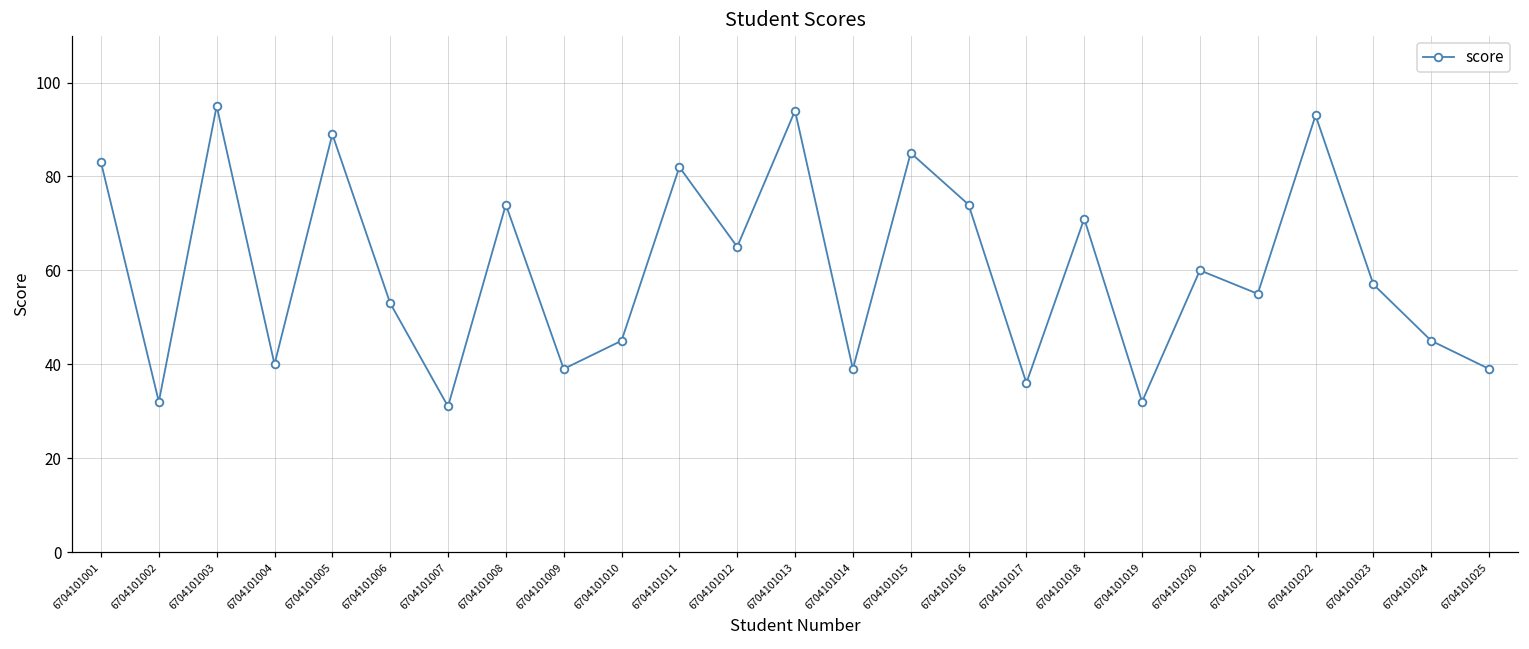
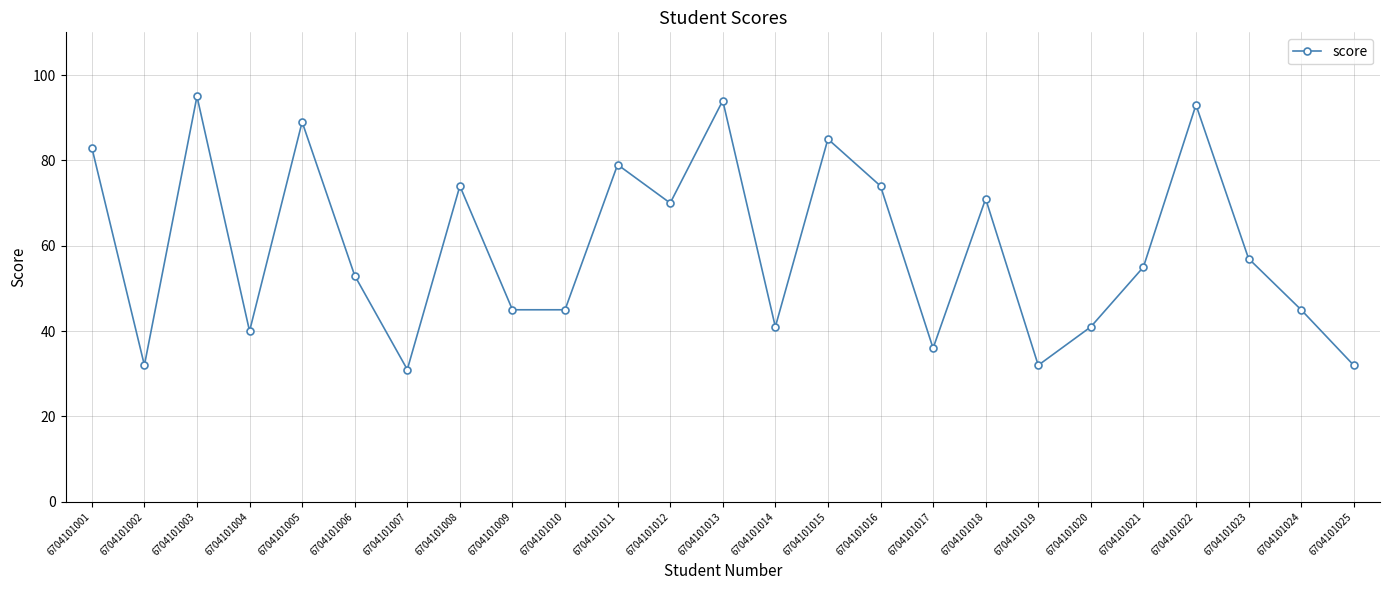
  {
    "6704101001": 83,
    "6704101002": 32,
    "6704101003": 95,
    "6704101004": 40,
    "6704101005": 89,
    "6704101006": 53,
    "6704101007": 31,
    "6704101008": 74,
-   "6704101009": 39,
+   "6704101009": 45,
    "6704101010": 45,
-   "6704101011": 82,
-   "6704101012": 65,
+   "6704101011": 79,
+   "6704101012": 70,
    "6704101013": 94,
-   "6704101014": 39,
+   "6704101014": 41,
    "6704101015": 85,
    "6704101016": 74,
    "6704101017": 36,
    "6704101018": 71,
    "6704101019": 32,
-   "6704101020": 60,
+   "6704101020": 41,
    "6704101021": 55,
    "6704101022": 93,
    "6704101023": 57,
    "6704101024": 45,
-   "6704101025": 39
+   "6704101025": 32
  }
